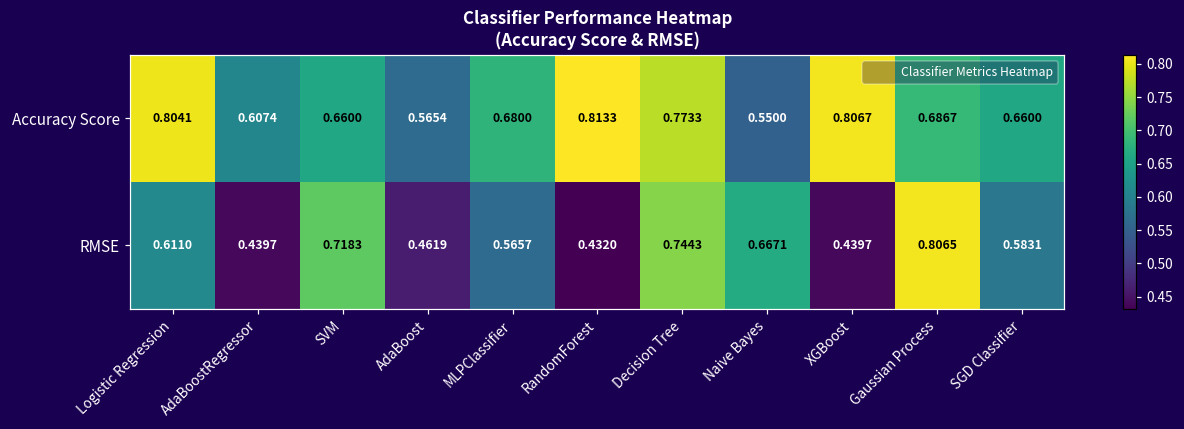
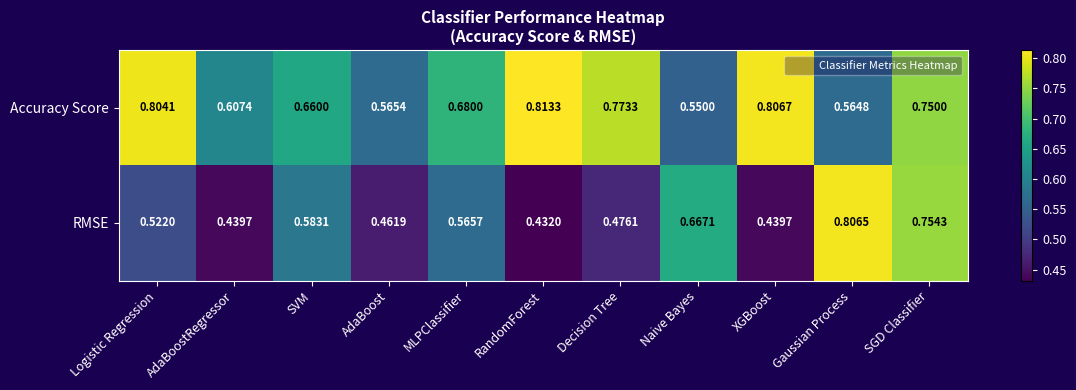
  {
    "Accuracy Score": {
      "Logistic Regression": 0.8041,
      "AdaBoostRegressor": 0.6074,
      "SVM": 0.6600,
      "AdaBoost": 0.5654,
      "MLPClassifier": 0.6800,
      "RandomForest": 0.8133,
      "Decision Tree": 0.7733,
      "Naive Bayes": 0.5500,
      "XGBoost": 0.8067,
-     "Gaussian Process": 0.6867,
-     "SGD Classifier": 0.6600
+     "Gaussian Process": 0.5648,
+     "SGD Classifier": 0.7500
    },
    "RMSE": {
-     "Logistic Regression": 0.6110,
+     "Logistic Regression": 0.5220,
      "AdaBoostRegressor": 0.4397,
-     "SVM": 0.7183,
+     "SVM": 0.5831,
      "AdaBoost": 0.4619,
      "MLPClassifier": 0.5657,
      "RandomForest": 0.4320,
-     "Decision Tree": 0.7443,
+     "Decision Tree": 0.4761,
      "Naive Bayes": 0.6671,
      "XGBoost": 0.4397,
      "Gaussian Process": 0.8065,
-     "SGD Classifier": 0.5831
+     "SGD Classifier": 0.7543
    }
  }
